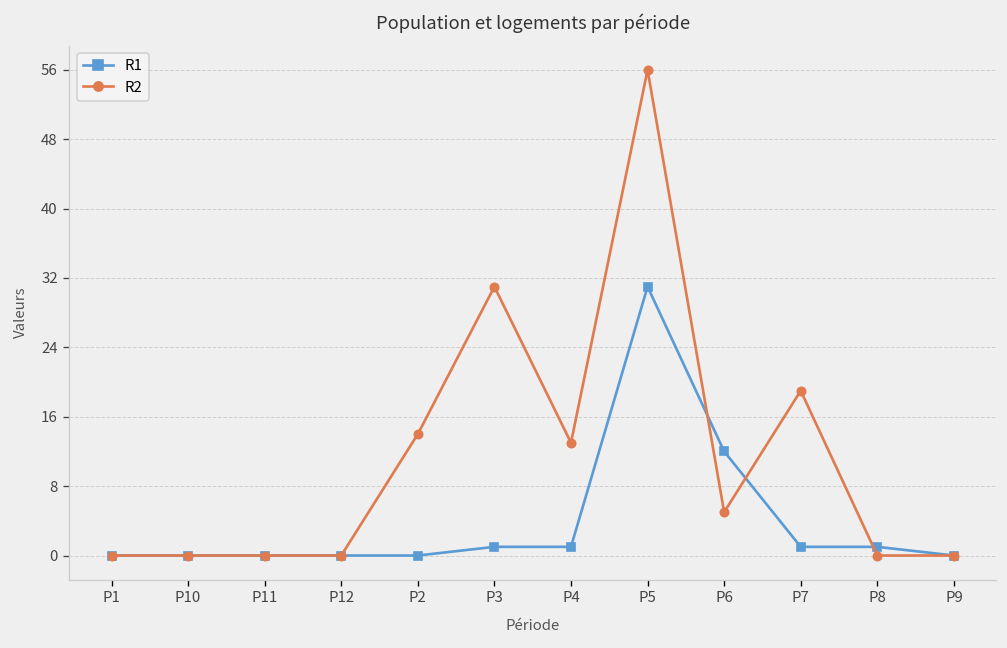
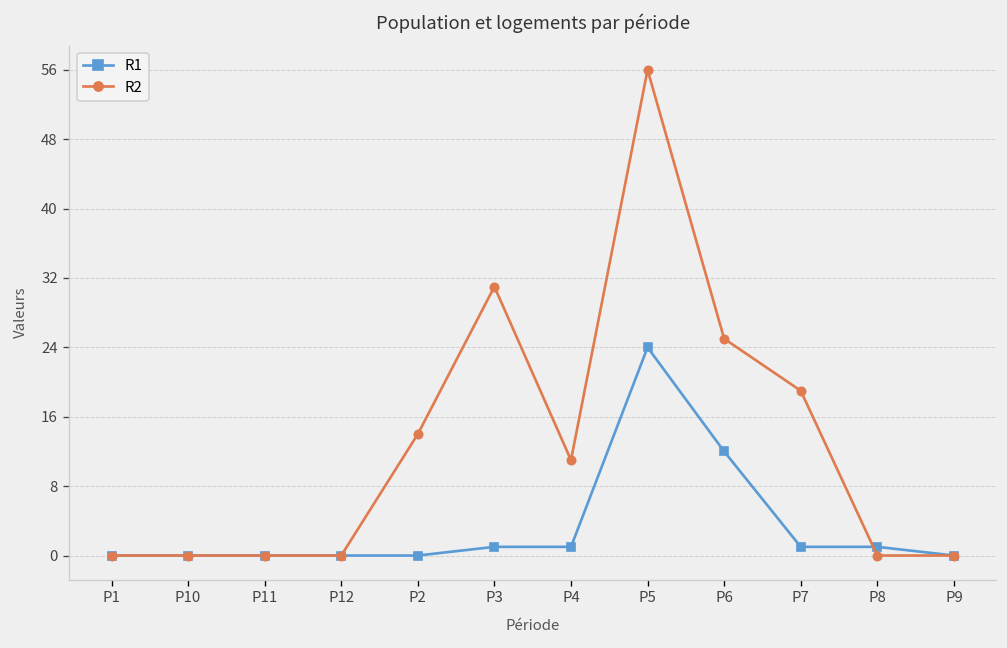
  {
    "R1": {
      "P2": 0,
      "P3": 1,
      "P4": 1,
-     "P5": 31,
+     "P5": 24,
      "P6": 12,
      "P7": 1,
      "P8": 1
    },
    "R2": {
      "P2": 14,
      "P3": 31,
-     "P4": 13,
+     "P4": 11,
      "P5": 56,
-     "P6": 5,
+     "P6": 25,
      "P7": 19,
      "P8": 0
    }
  }
